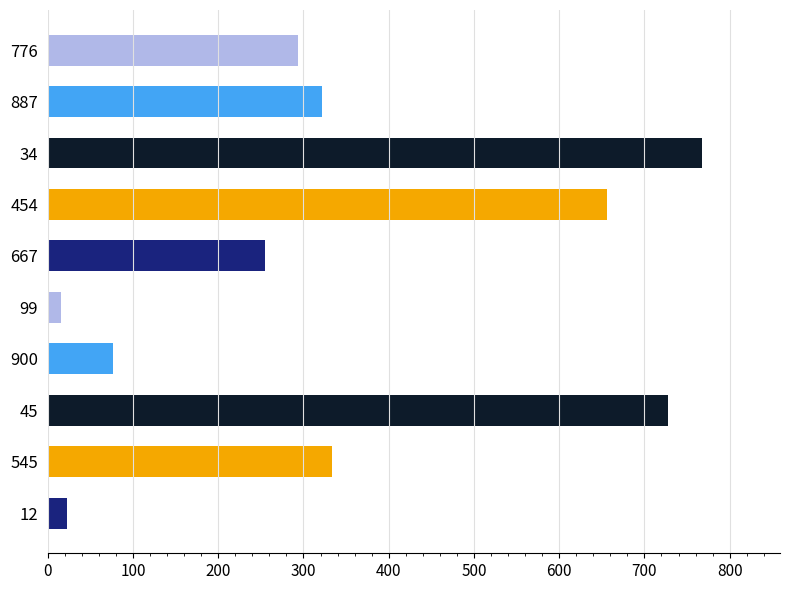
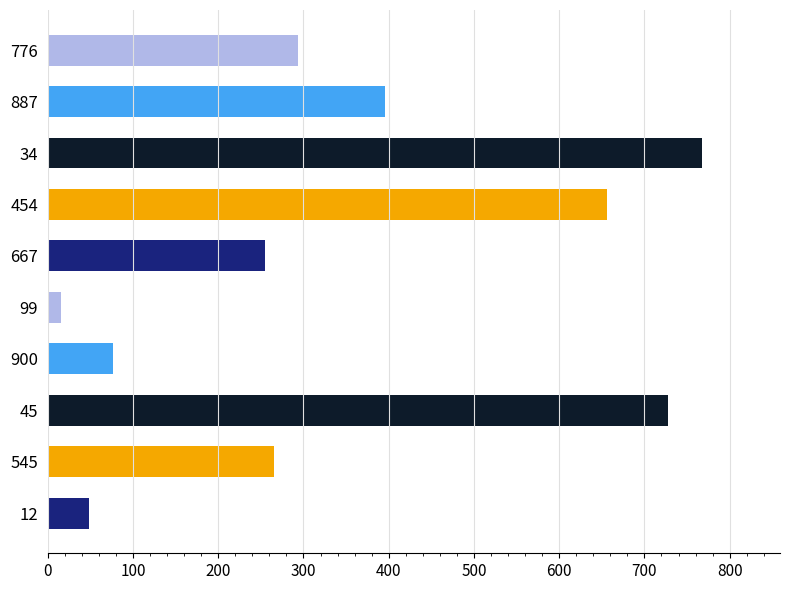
  {
    "776": 290,
-   "887": 320,
+   "887": 400,
    "34": 770,
    "454": 660,
    "667": 260,
    "99": 20,
    "900": 80,
    "45": 730,
-   "545": 330,
-   "12": 20
+   "545": 270,
+   "12": 50
  }
